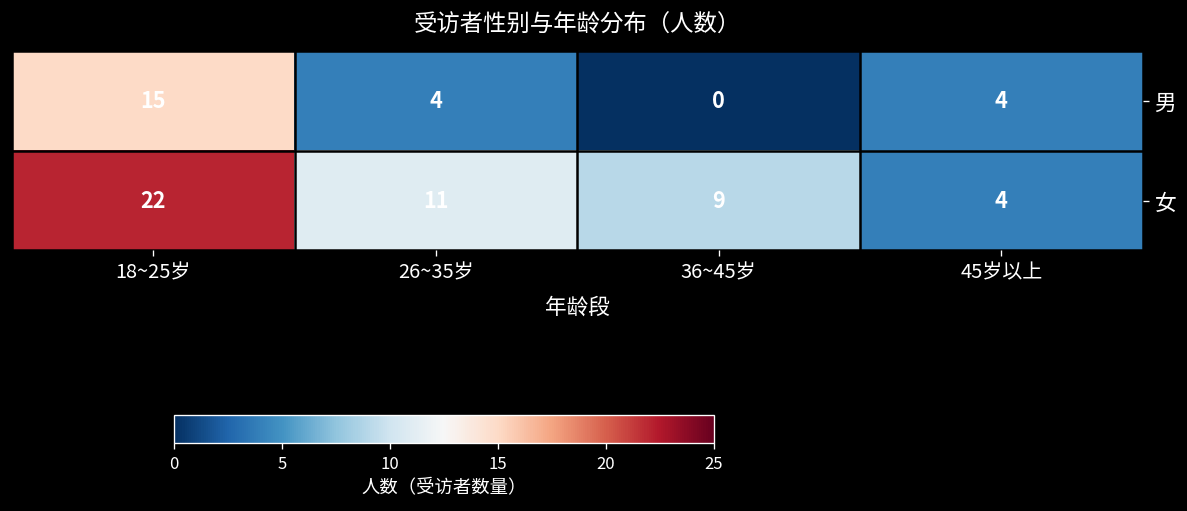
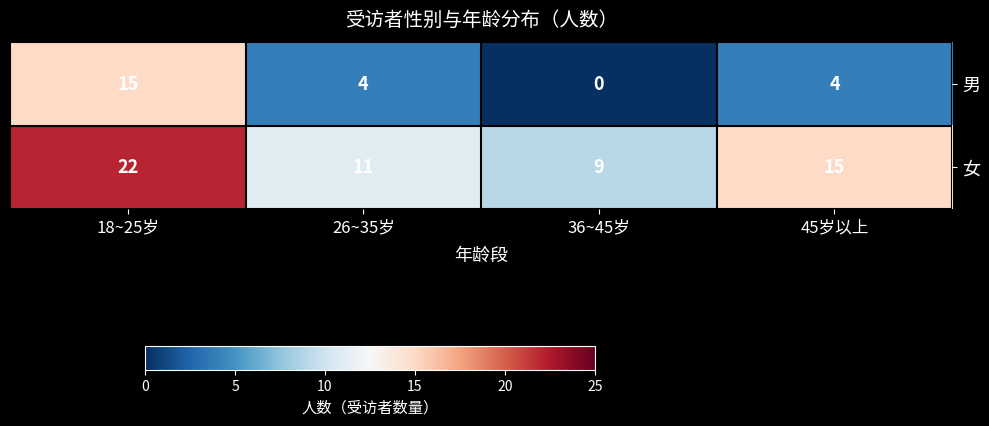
  {
    "男": {
      "18~25岁": 15,
      "26~35岁": 4,
      "36~45岁": 0,
      "45岁以上": 4
    },
    "女": {
      "18~25岁": 22,
      "36~45岁": 9,
-     "45岁以上": 4
+     "45岁以上": 15
    }
  }
